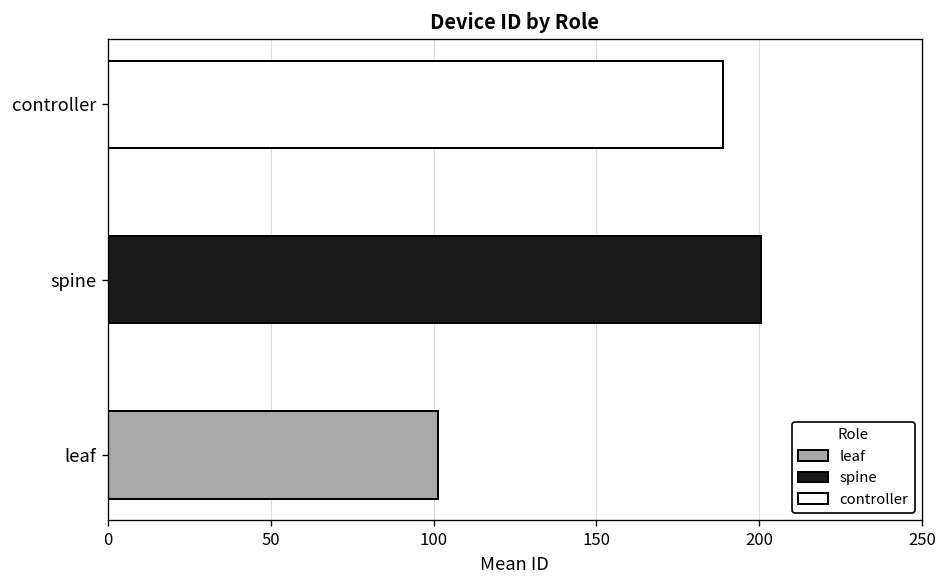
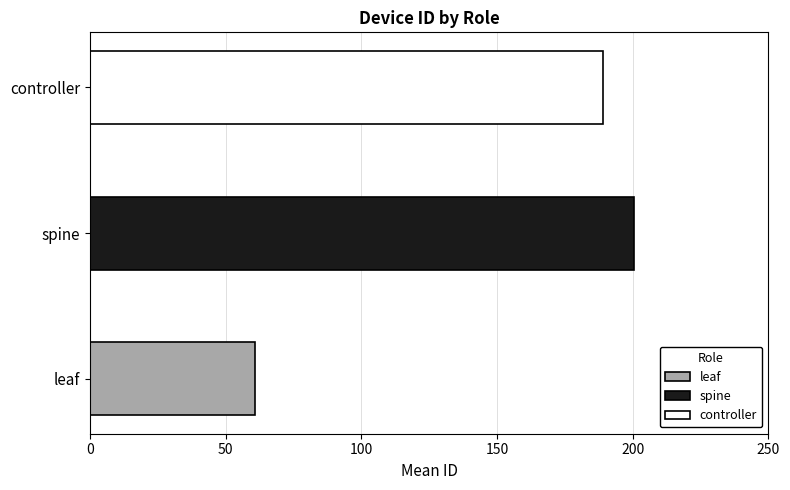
  {
    "controller": 189,
    "spine": 201,
-   "leaf": 102
+   "leaf": 61
  }
